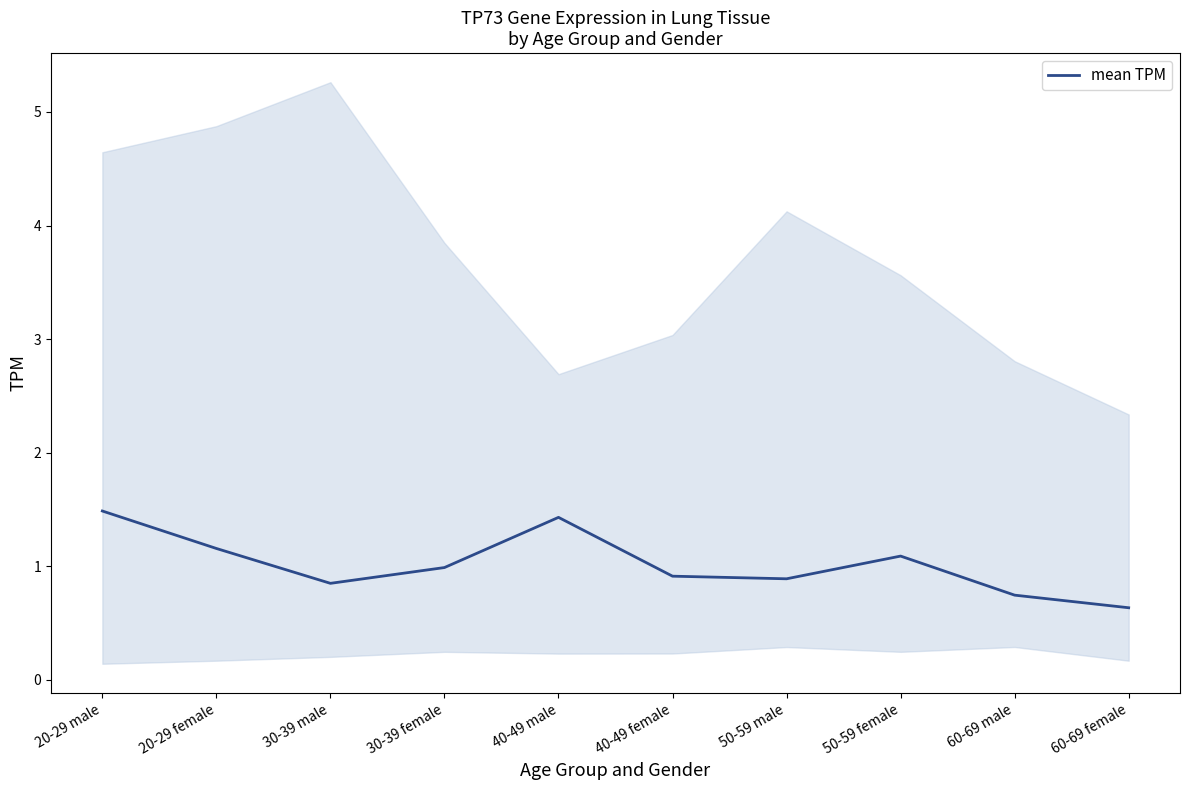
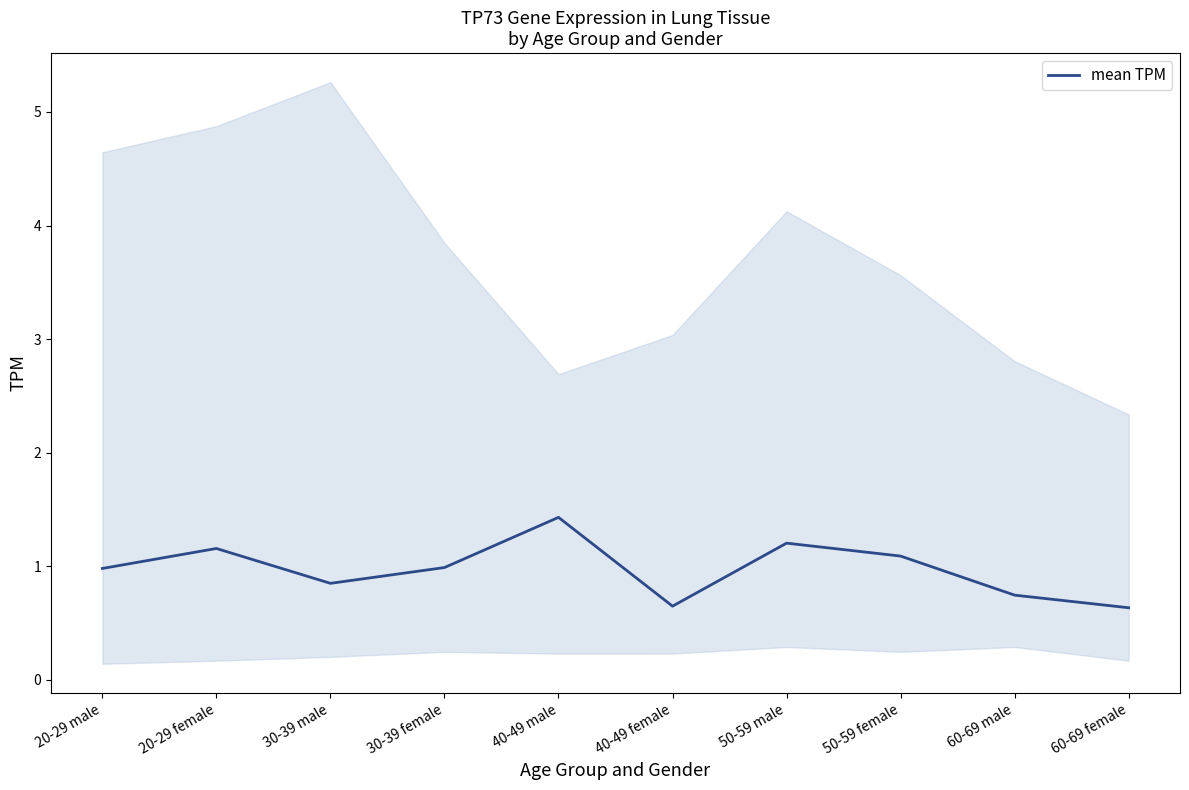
  {
    "mean TPM": {
-     "20-29 male": 1.49,
+     "20-29 male": 0.98,
      "20-29 female": 1.16,
      "30-39 male": 0.85,
      "30-39 female": 0.99,
      "40-49 male": 1.43,
-     "40-49 female": 0.91,
-     "50-59 male": 0.89,
+     "40-49 female": 0.65,
+     "50-59 male": 1.20,
      "50-59 female": 1.09,
      "60-69 male": 0.75,
      "60-69 female": 0.63
    }
  }
